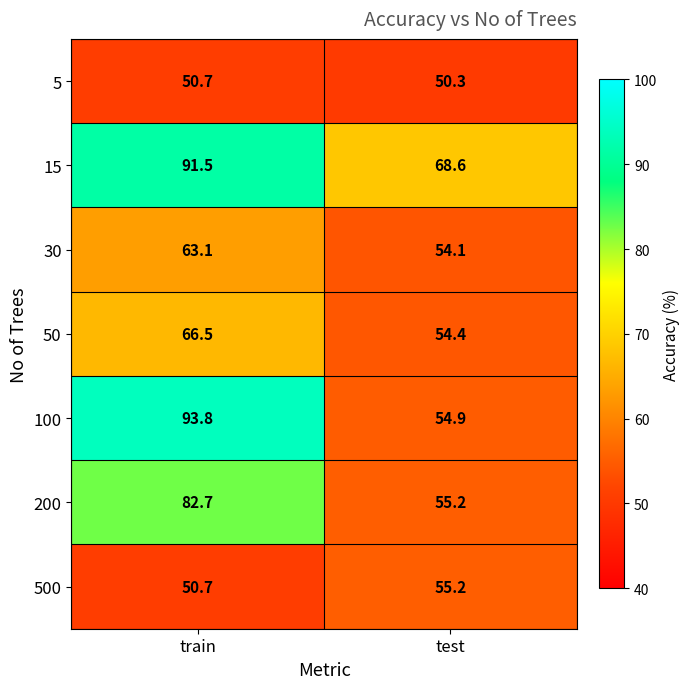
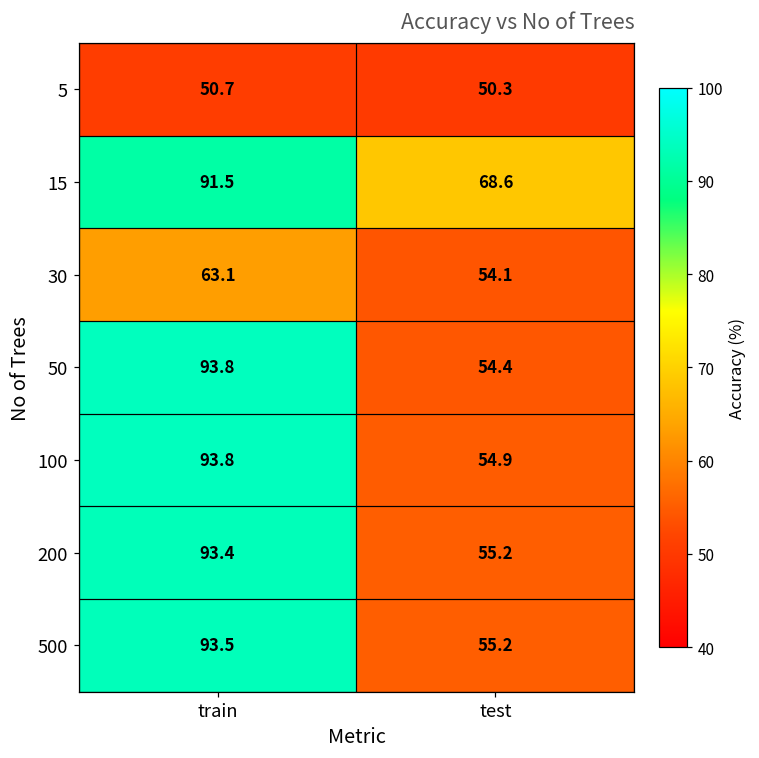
  {
    "5": {
      "train": 50.7,
      "test": 50.3
    },
    "15": {
      "train": 91.5,
      "test": 68.6
    },
    "30": {
      "train": 63.1,
      "test": 54.1
    },
    "50": {
-     "train": 66.5,
+     "train": 93.8,
      "test": 54.4
    },
    "100": {
      "train": 93.8,
      "test": 54.9
    },
    "200": {
-     "train": 82.7,
+     "train": 93.4,
      "test": 55.2
    },
    "500": {
-     "train": 50.7,
+     "train": 93.5,
      "test": 55.2
    }
  }
